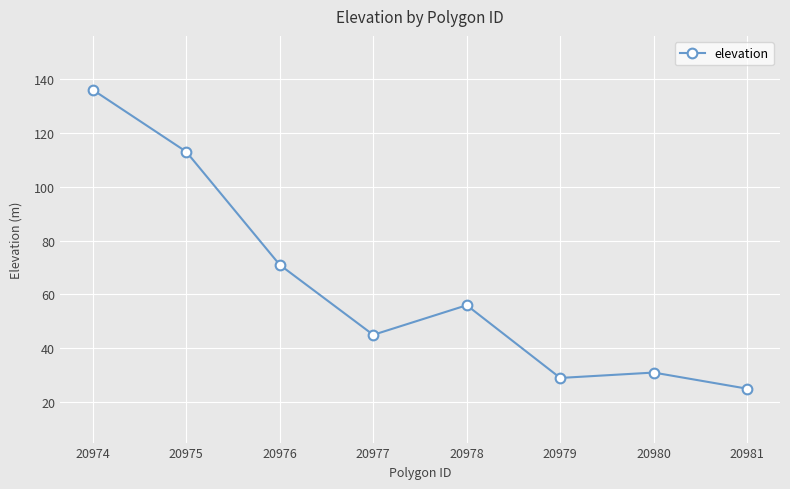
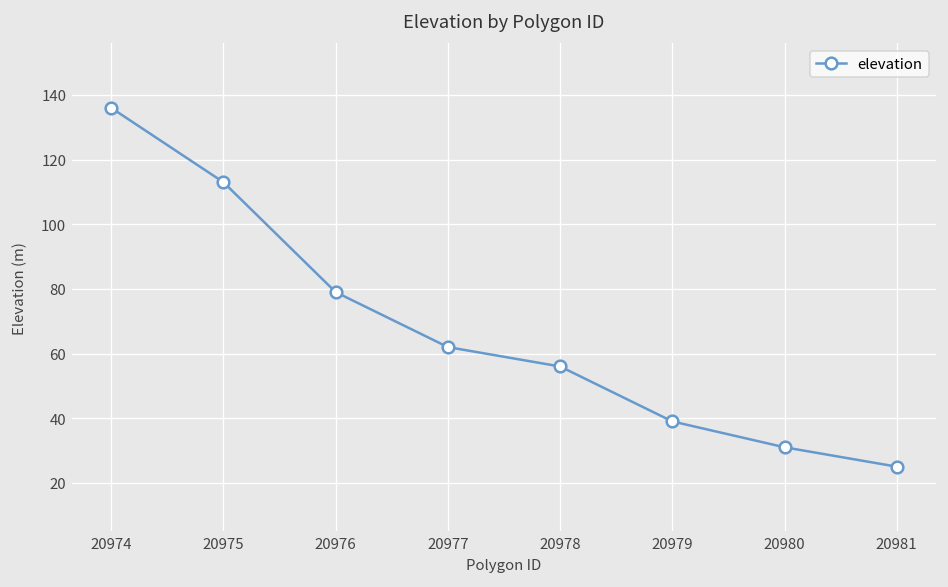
  {
    "20974": 136,
    "20975": 113,
-   "20976": 71,
-   "20977": 45,
+   "20976": 79,
+   "20977": 62,
    "20978": 56,
-   "20979": 29,
+   "20979": 39,
    "20980": 31,
    "20981": 25
  }
